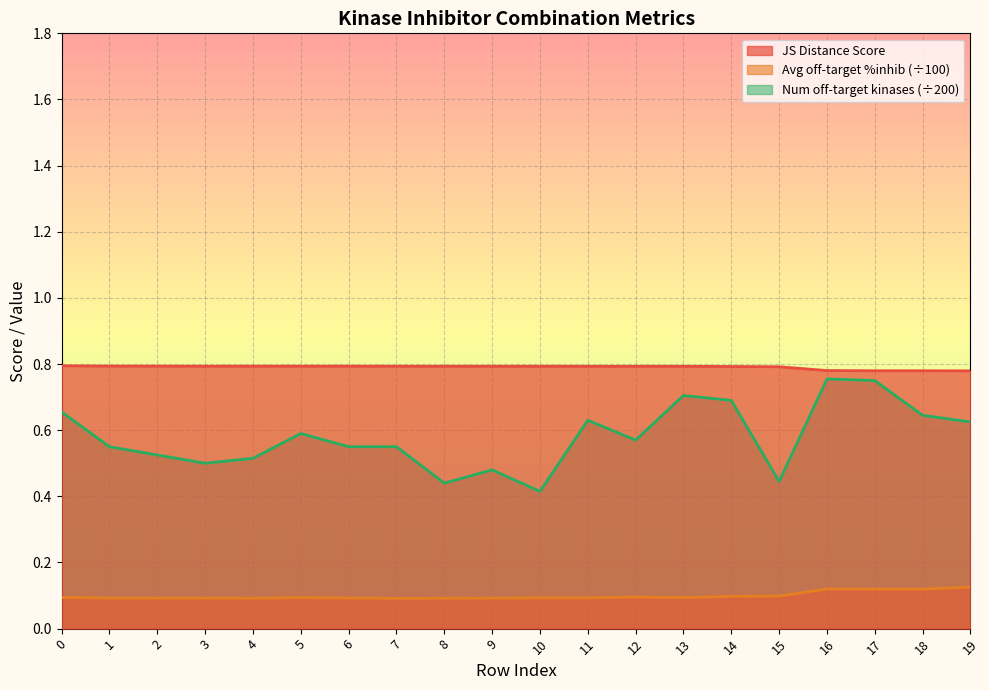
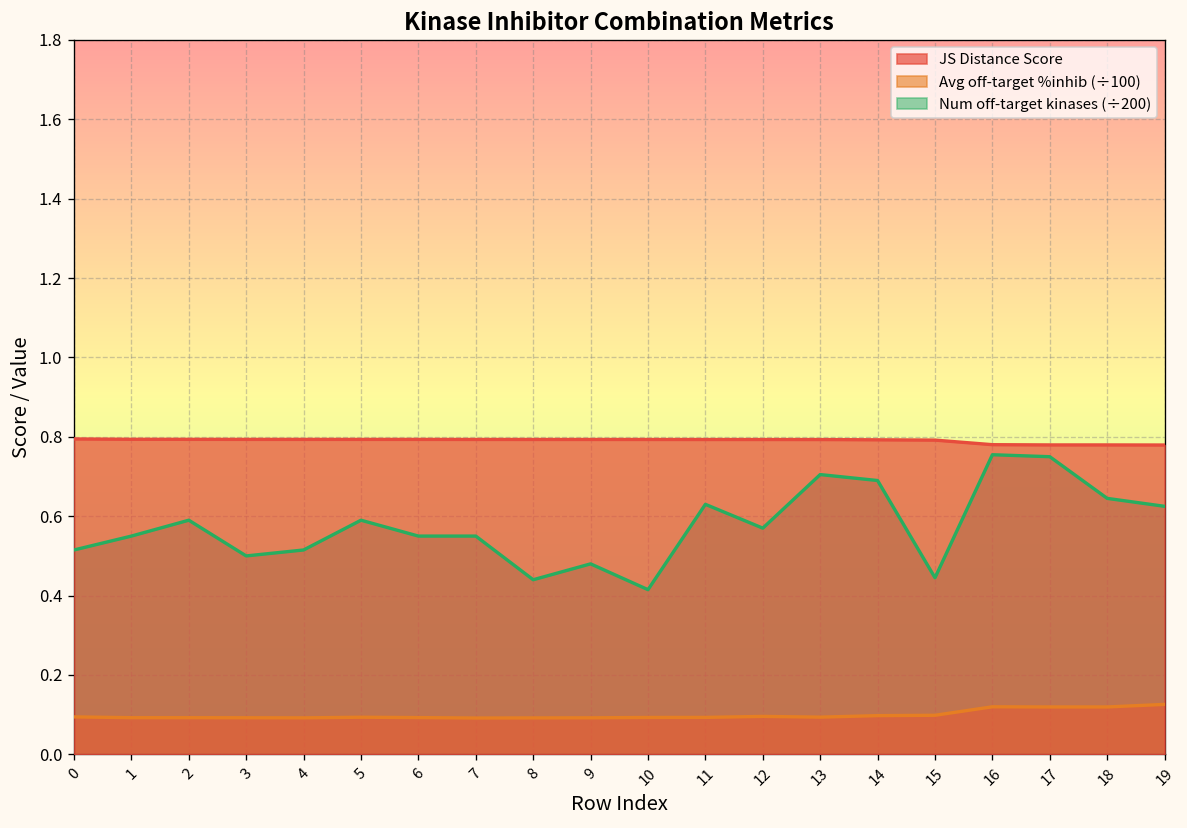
  {
    "Num off-target kinases (÷200)": {
-     "0": 0.66,
+     "0": 0.52,
      "1": 0.55,
-     "2": 0.53,
+     "2": 0.59,
      "3": 0.50,
      "4": 0.52,
      "5": 0.59,
      "6": 0.55,
      "7": 0.55,
      "8": 0.44,
      "9": 0.48,
      "10": 0.42,
      "11": 0.63,
      "12": 0.57,
      "13": 0.71,
      "14": 0.69,
      "15": 0.45,
      "16": 0.76,
      "17": 0.75,
      "18": 0.65,
      "19": 0.63
    }
  }
